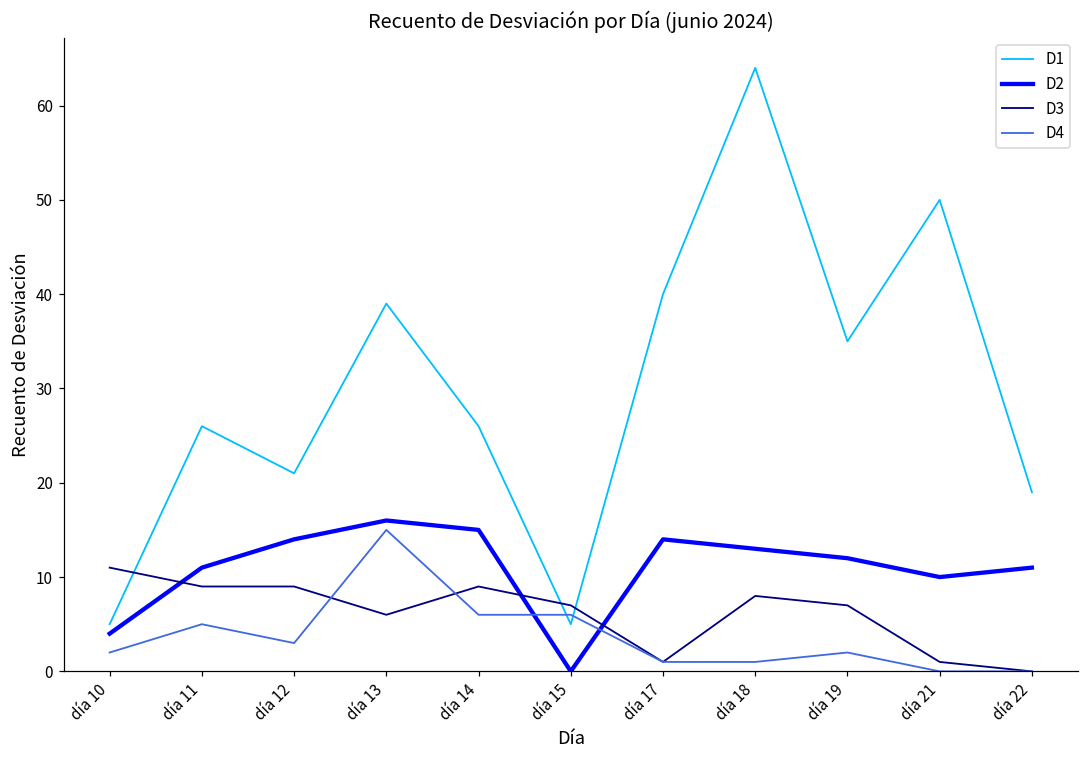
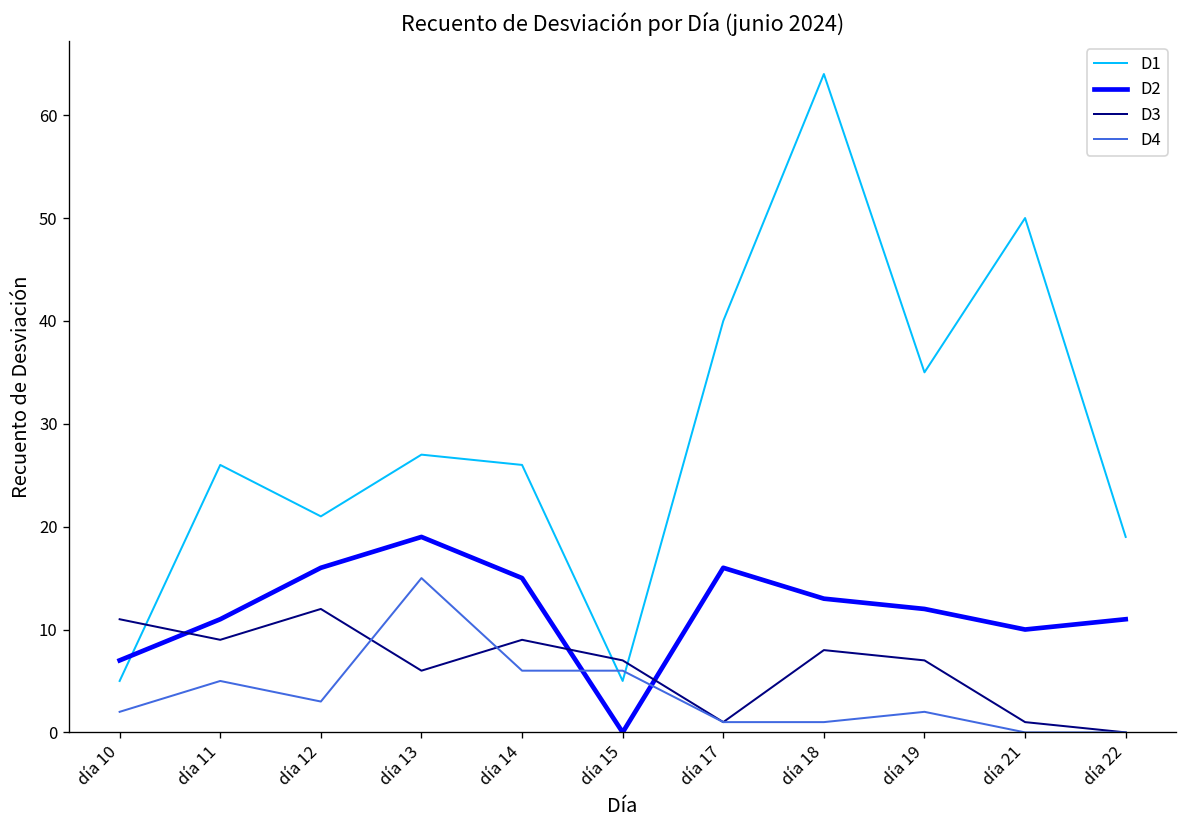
  {
    "D1": {
      "día 10": 5,
      "día 11": 26,
      "día 12": 21,
-     "día 13": 39,
+     "día 13": 27,
      "día 14": 26,
      "día 15": 5,
      "día 17": 40,
      "día 18": 64,
      "día 19": 35,
      "día 21": 50,
      "día 22": 19
    },
    "D2": {
-     "día 10": 4,
+     "día 10": 7,
      "día 11": 11,
-     "día 12": 14,
-     "día 13": 16,
+     "día 12": 16,
+     "día 13": 19,
      "día 14": 15,
      "día 15": 0,
-     "día 17": 14,
+     "día 17": 16,
      "día 18": 13,
      "día 19": 12,
      "día 21": 10,
      "día 22": 11
    },
    "D3": {
      "día 10": 11,
      "día 11": 9,
-     "día 12": 9,
+     "día 12": 12,
      "día 13": 6,
      "día 14": 9,
      "día 15": 7,
      "día 18": 8,
      "día 19": 7,
      "día 21": 1
    },
    "D4": {
      "día 10": 2,
      "día 11": 5,
      "día 12": 3,
      "día 13": 15,
      "día 14": 6,
      "día 15": 6,
      "día 18": 1,
      "día 19": 2,
      "día 21": 0
    }
  }
